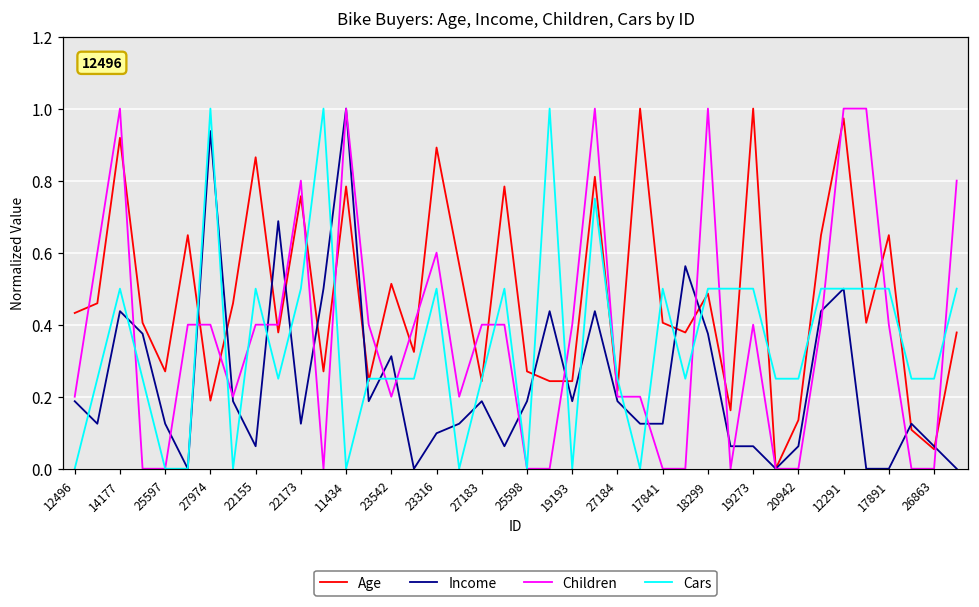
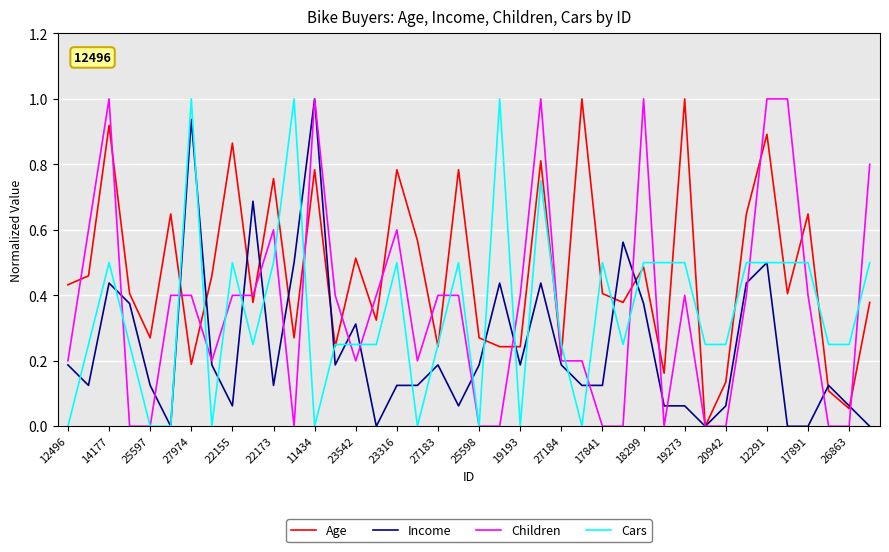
  {
    "Age": {
      "12496": 0.43,
      "14177": 0.92,
      "25597": 0.27,
      "27974": 0.19,
      "22155": 0.86,
      "22173": 0.76,
      "11434": 0.78,
      "23542": 0.51,
-     "23316": 0.89,
+     "23316": 0.78,
      "25598": 0.27,
      "19193": 0.24,
      "27184": 0.22,
      "17841": 0.41,
      "18299": 0.49,
      "19273": 1.00,
      "20942": 0.14,
-     "12291": 0.97,
+     "12291": 0.89,
      "17891": 0.65,
      "26863": 0.05
    },
    "Income": {
      "12496": 0.19,
      "14177": 0.44,
      "25597": 0.13,
      "27974": 0.94,
      "22155": 0.06,
      "22173": 0.13,
      "23542": 0.31,
-     "23316": 0.10,
+     "23316": 0.13,
      "27183": 0.19,
      "25598": 0.19,
      "19193": 0.19,
      "27184": 0.19,
      "17841": 0.13,
      "18299": 0.38,
      "19273": 0.06,
      "20942": 0.06,
      "17891": 0.00,
      "26863": 0.06
    },
    "Children": {
      "12496": 0.20,
      "14177": 1.00,
      "27974": 0.40,
      "22155": 0.40,
-     "22173": 0.80,
+     "22173": 0.60,
      "23542": 0.20,
      "23316": 0.60,
      "27183": 0.40,
      "19193": 0.40,
      "27184": 0.20,
      "17841": 0.00,
      "18299": 1.00,
      "19273": 0.40,
      "20942": 0.00,
      "12291": 1.00,
      "17891": 0.40,
      "26863": 0.00
    },
    "Cars": {
      "12496": 0.00,
      "14177": 0.50,
      "27974": 1.00,
      "22155": 0.50,
      "22173": 0.50,
      "11434": 0.00,
      "23542": 0.25,
      "23316": 0.50,
      "19193": 0.00,
      "27184": 0.25,
      "17841": 0.50,
      "18299": 0.50,
      "19273": 0.50,
      "20942": 0.25,
      "17891": 0.50,
      "26863": 0.25
    }
  }
